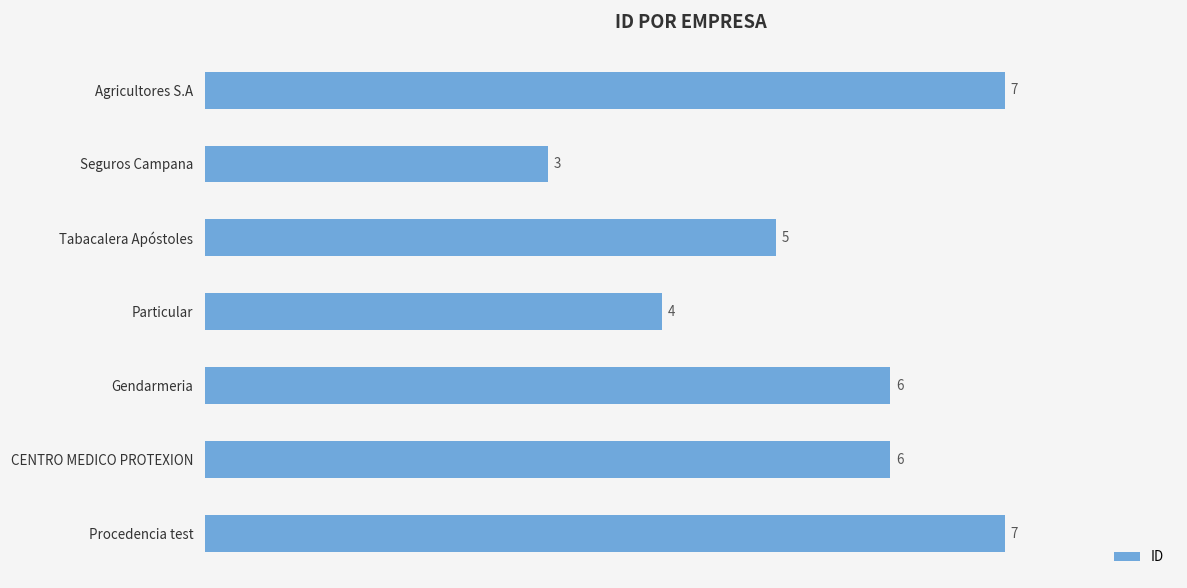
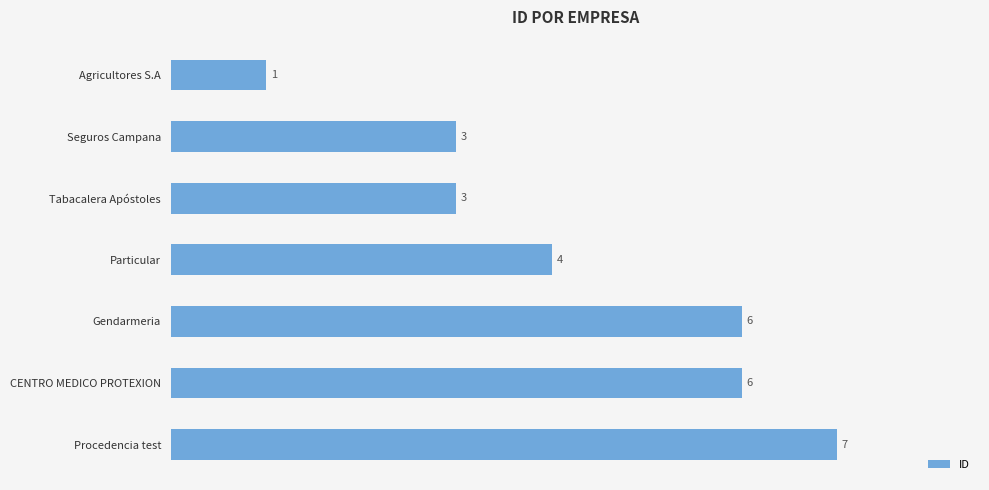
  {
-   "Agricultores S.A": 7,
+   "Agricultores S.A": 1,
    "Seguros Campana": 3,
-   "Tabacalera Apóstoles": 5,
+   "Tabacalera Apóstoles": 3,
    "Particular": 4,
    "Gendarmeria": 6,
    "CENTRO MEDICO PROTEXION": 6,
    "Procedencia test": 7
  }
